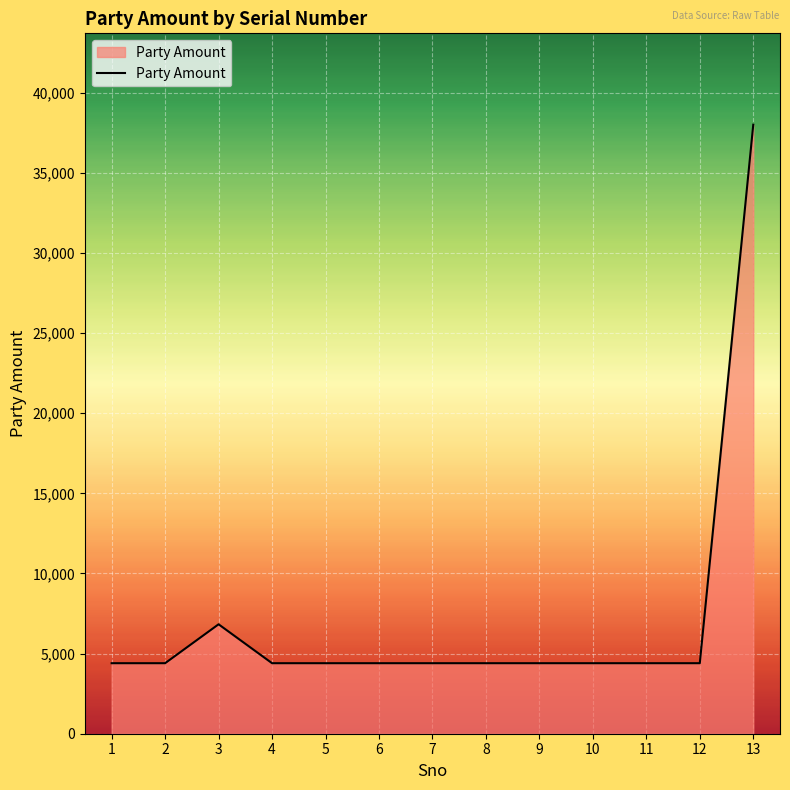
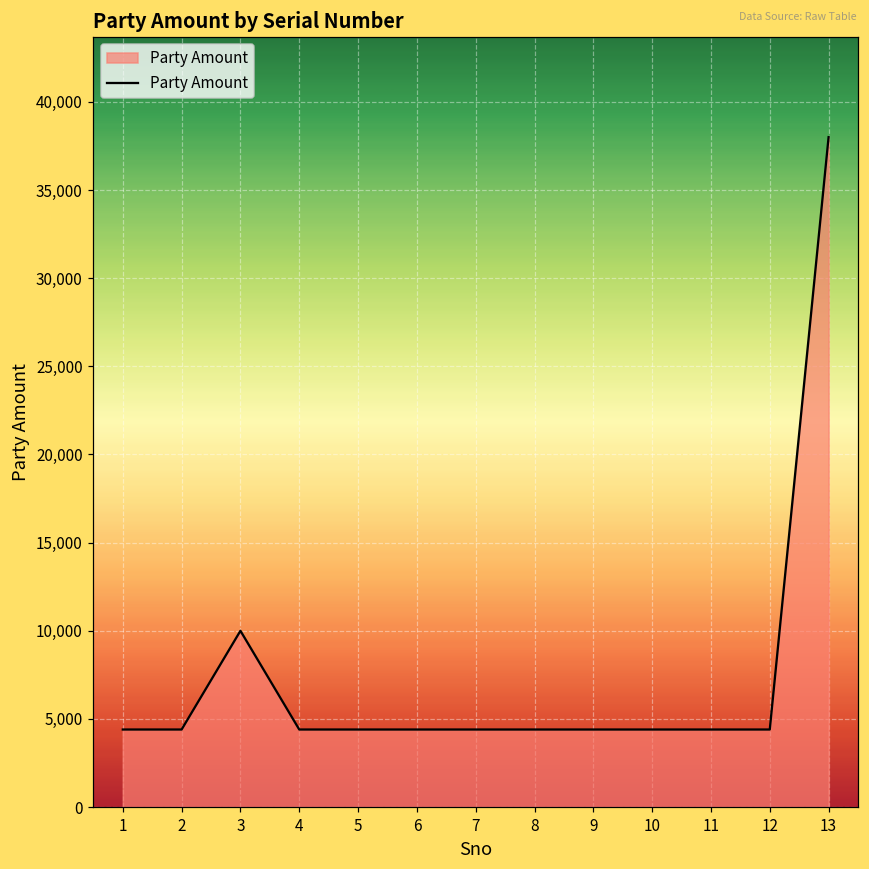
  {
    "1": "4,400",
    "2": "4,400",
-   "3": "6,800",
+   "3": "10,000",
    "4": "4,400",
    "5": "4,400",
    "6": "4,400",
    "7": "4,400",
    "8": "4,400",
    "9": "4,400",
    "10": "4,400",
    "11": "4,400",
    "12": "4,400",
    "13": "38,000"
  }
